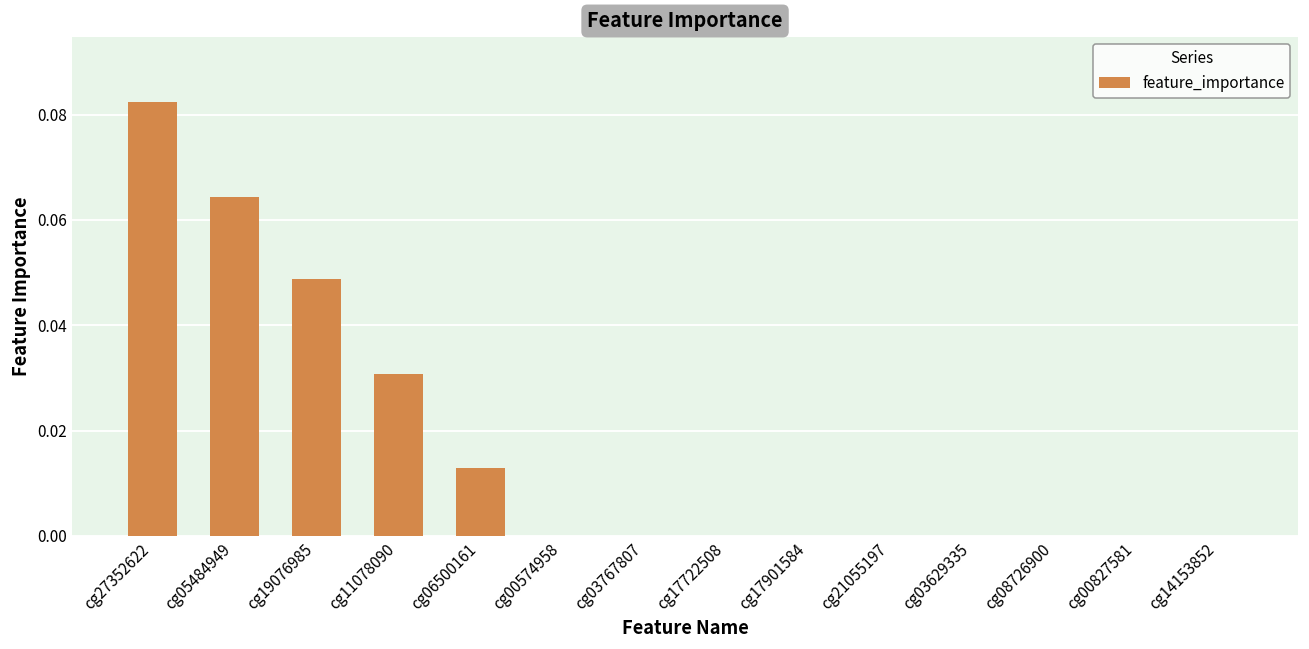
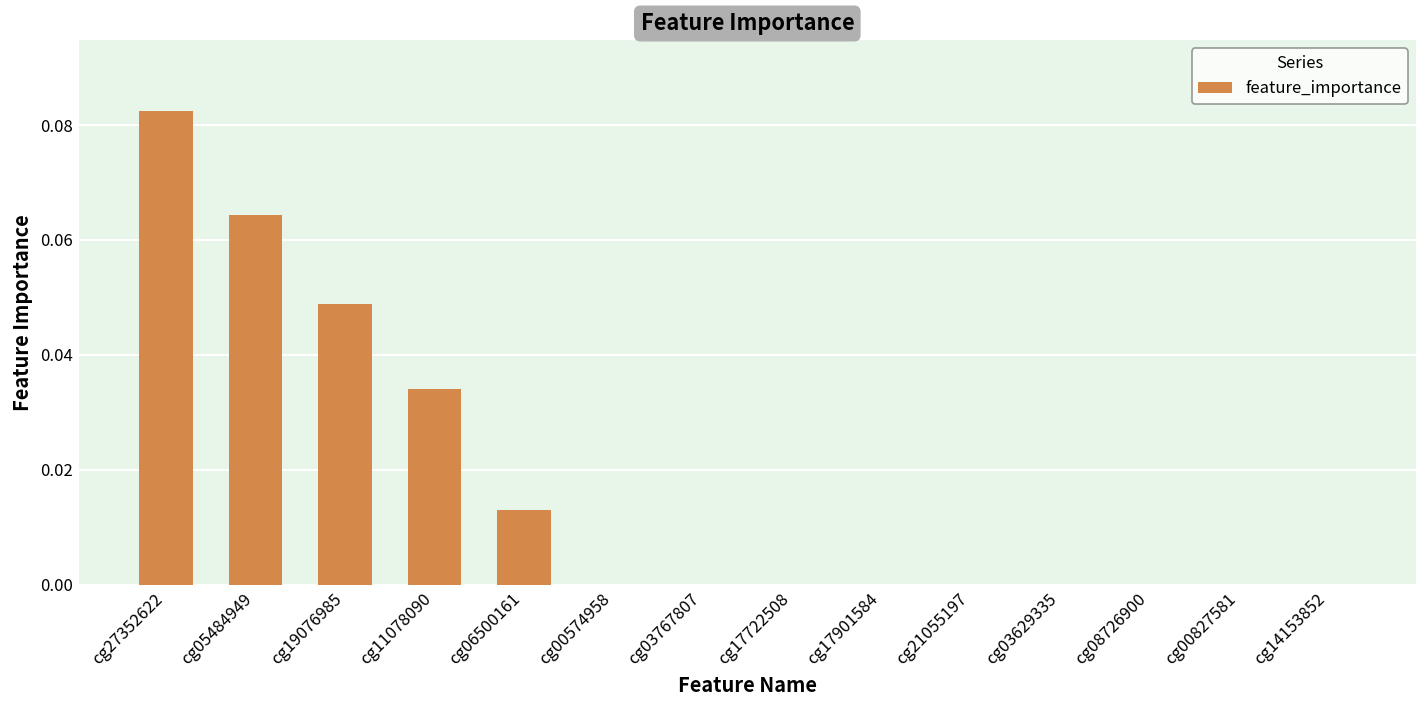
  {
    "cg27352622": 0.082,
    "cg05484949": 0.064,
    "cg19076985": 0.049,
-   "cg11078090": 0.031,
+   "cg11078090": 0.034,
    "cg06500161": 0.013,
    "cg00574958": 0.000,
    "cg03767807": 0.000,
    "cg17722508": 0.000,
    "cg17901584": 0.000,
    "cg21055197": 0.000,
    "cg03629335": 0.000,
    "cg08726900": 0.000,
    "cg00827581": 0.000,
    "cg14153852": 0.000
  }
